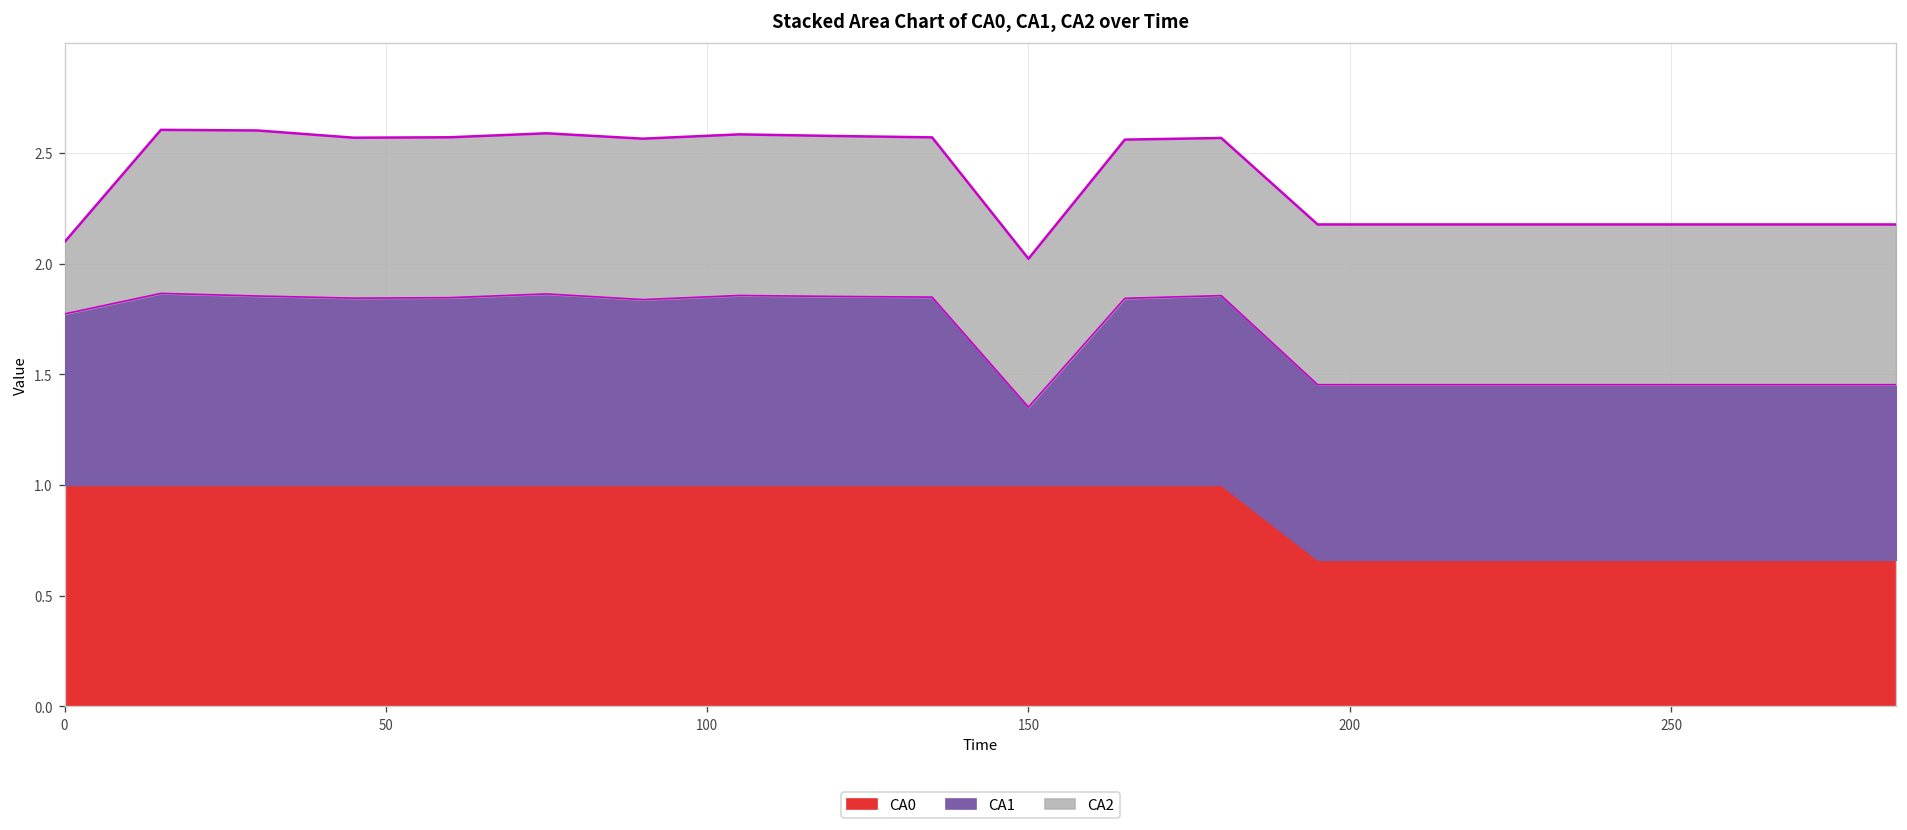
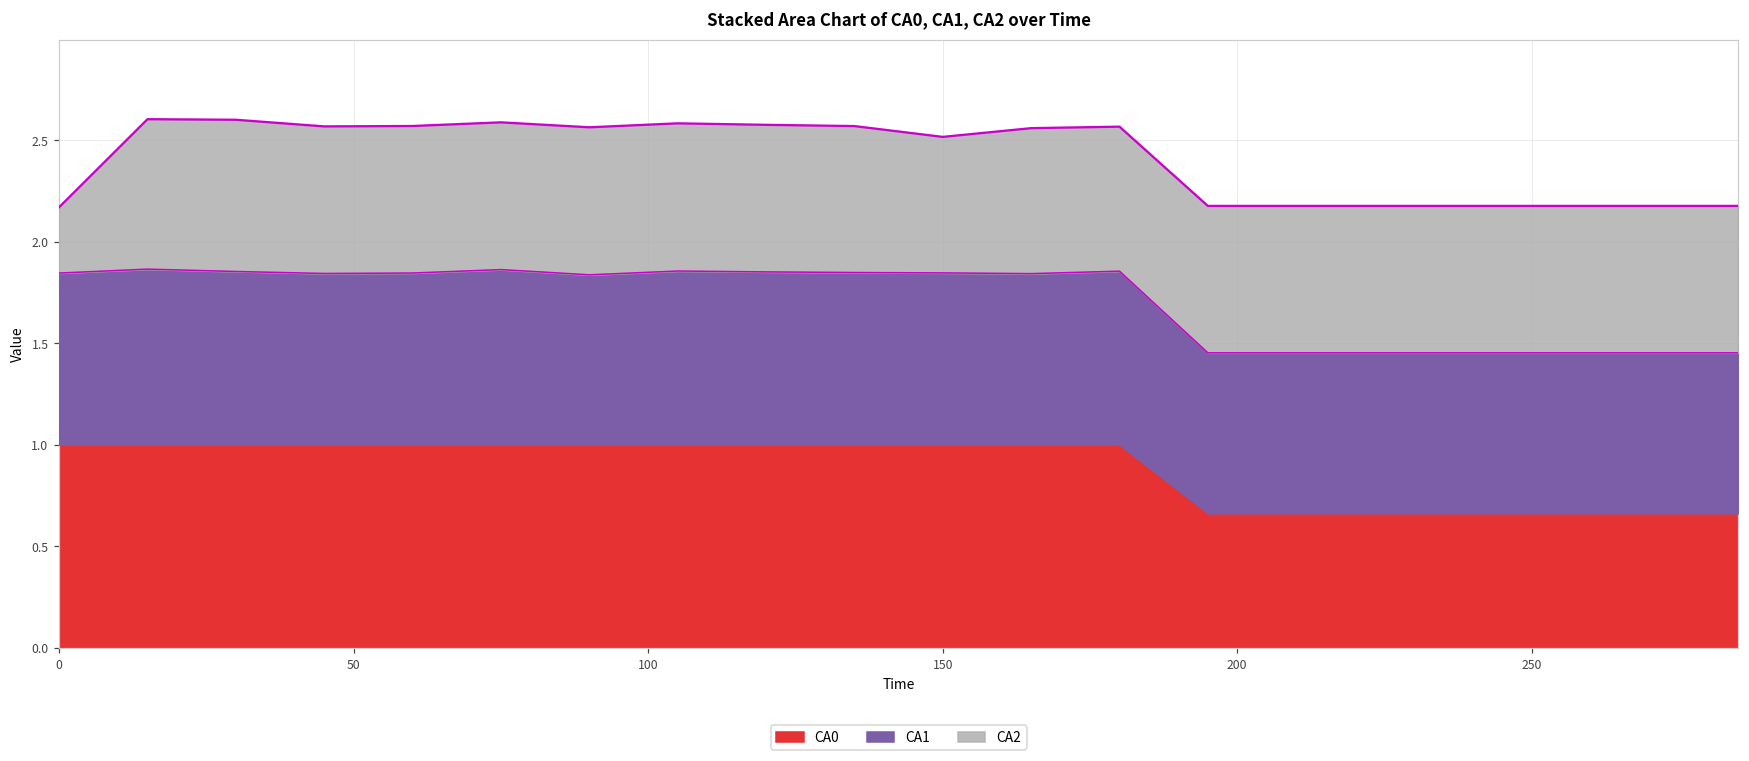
  {
    "CA1": {
-     "0": 0.77,
-     "150": 0.35
+     "0": 0.85,
+     "150": 0.85
    },
    "CA2": {
      "0": 0.32,
      "150": 0.67
    }
  }
